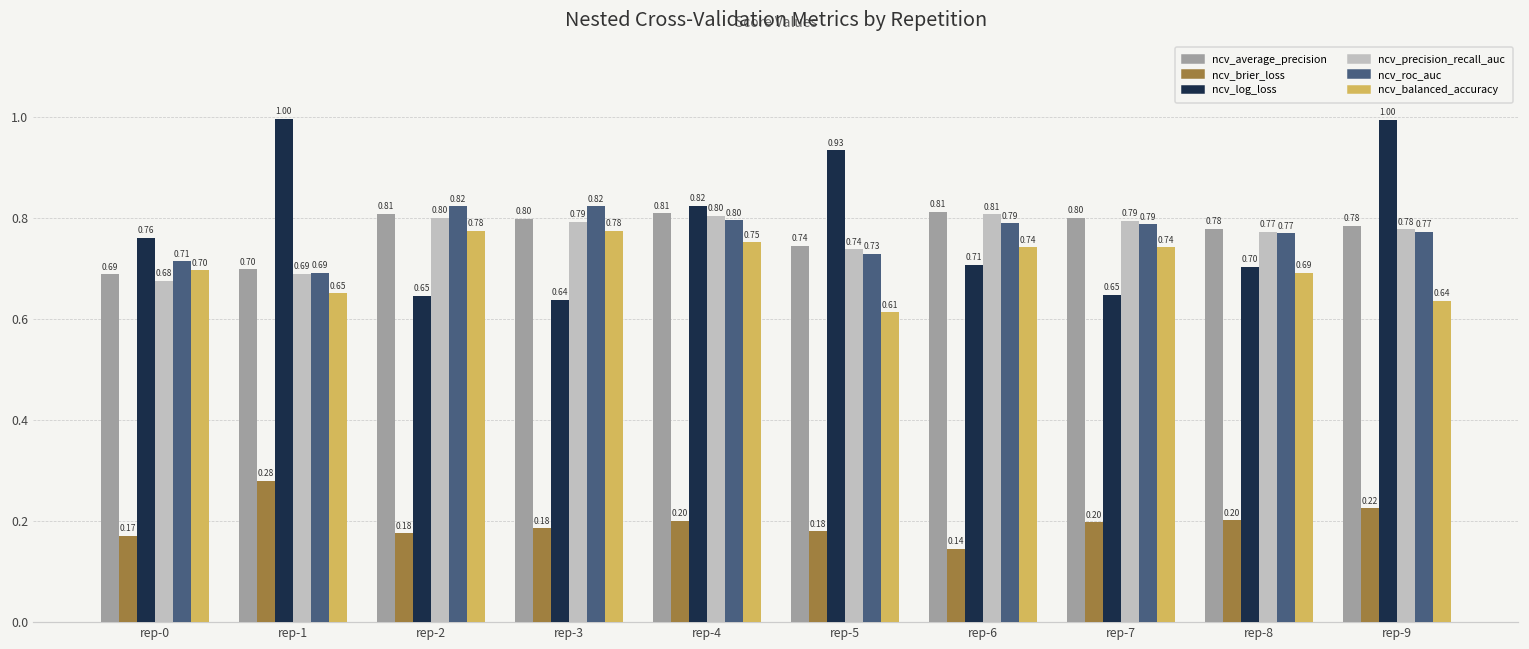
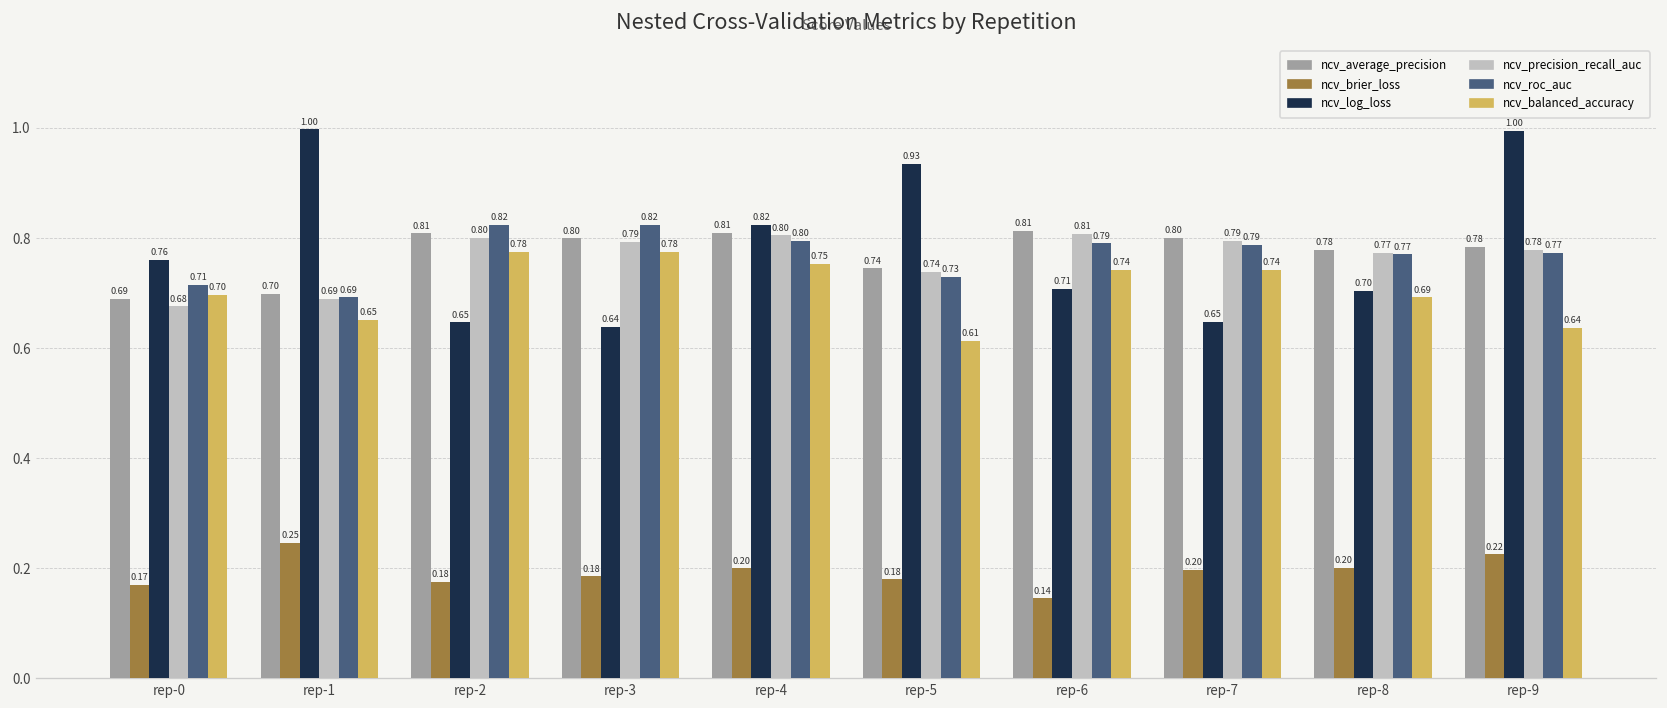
  {
    "ncv_brier_loss": {
      "rep-0": 0.17,
-     "rep-1": 0.28,
+     "rep-1": 0.25,
      "rep-2": 0.18,
      "rep-3": 0.18,
      "rep-4": 0.20,
      "rep-5": 0.18,
      "rep-6": 0.14,
      "rep-7": 0.20,
      "rep-8": 0.20,
      "rep-9": 0.22
    },
    "ncv_log_loss": {
      "rep-0": 0.76,
      "rep-1": 1.00,
      "rep-2": 0.65,
      "rep-3": 0.64,
      "rep-4": 0.82,
      "rep-5": 0.93,
      "rep-6": 0.71,
      "rep-7": 0.65,
      "rep-8": 0.70,
      "rep-9": 1.00
    },
    "ncv_roc_auc": {
      "rep-0": 0.71,
      "rep-1": 0.69,
      "rep-2": 0.82,
      "rep-3": 0.82,
      "rep-4": 0.80,
      "rep-5": 0.73,
      "rep-6": 0.79,
      "rep-7": 0.79,
      "rep-8": 0.77,
      "rep-9": 0.77
    },
    "ncv_balanced_accuracy": {
      "rep-0": 0.70,
      "rep-1": 0.65,
      "rep-2": 0.78,
      "rep-3": 0.78,
      "rep-4": 0.75,
      "rep-5": 0.61,
      "rep-6": 0.74,
      "rep-7": 0.74,
      "rep-8": 0.69,
      "rep-9": 0.64
    }
  }
